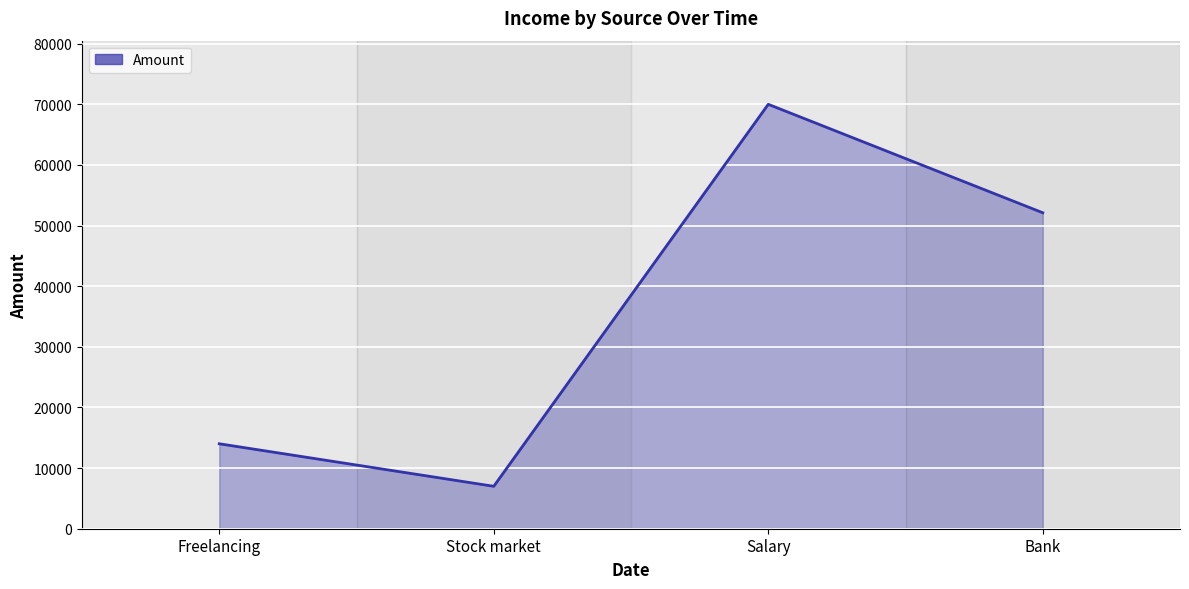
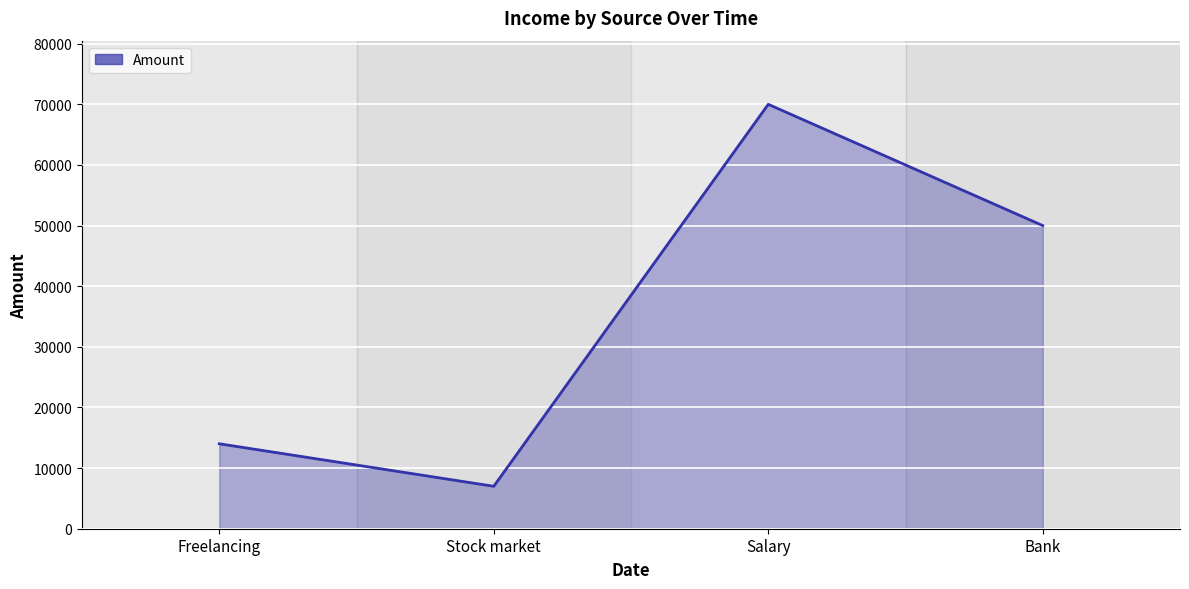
  {
    "Freelancing": 14000,
    "Stock market": 7000,
    "Salary": 70000,
-   "Bank": 52000
+   "Bank": 50000
  }
